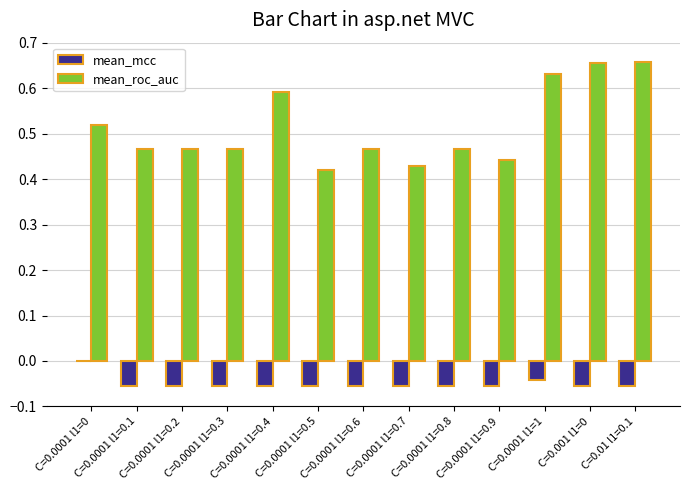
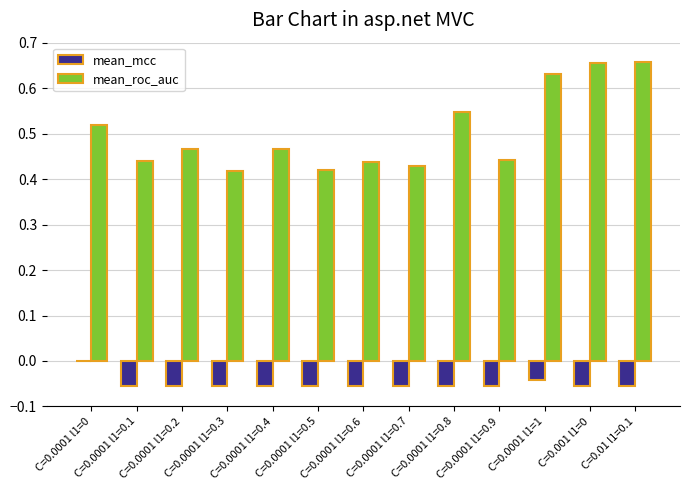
  {
    "mean_mcc": {
      "C=0.0001 l1=0": 0.00,
      "C=0.0001 l1=0.1": -0.05,
      "C=0.0001 l1=0.2": -0.05,
      "C=0.0001 l1=0.3": -0.05,
      "C=0.0001 l1=0.4": -0.05,
      "C=0.0001 l1=0.5": -0.05,
      "C=0.0001 l1=0.6": -0.05,
      "C=0.0001 l1=0.7": -0.05,
      "C=0.0001 l1=0.8": -0.05,
      "C=0.0001 l1=0.9": -0.05,
      "C=0.0001 l1=1": -0.04,
      "C=0.001 l1=0": -0.05,
      "C=0.01 l1=0.1": -0.05
    },
    "mean_roc_auc": {
      "C=0.0001 l1=0": 0.52,
-     "C=0.0001 l1=0.1": 0.47,
+     "C=0.0001 l1=0.1": 0.44,
      "C=0.0001 l1=0.2": 0.47,
-     "C=0.0001 l1=0.3": 0.47,
-     "C=0.0001 l1=0.4": 0.59,
+     "C=0.0001 l1=0.3": 0.42,
+     "C=0.0001 l1=0.4": 0.47,
      "C=0.0001 l1=0.5": 0.42,
-     "C=0.0001 l1=0.6": 0.47,
+     "C=0.0001 l1=0.6": 0.44,
      "C=0.0001 l1=0.7": 0.43,
-     "C=0.0001 l1=0.8": 0.47,
+     "C=0.0001 l1=0.8": 0.55,
      "C=0.0001 l1=0.9": 0.44,
      "C=0.0001 l1=1": 0.63,
      "C=0.001 l1=0": 0.65,
      "C=0.01 l1=0.1": 0.66
    }
  }
